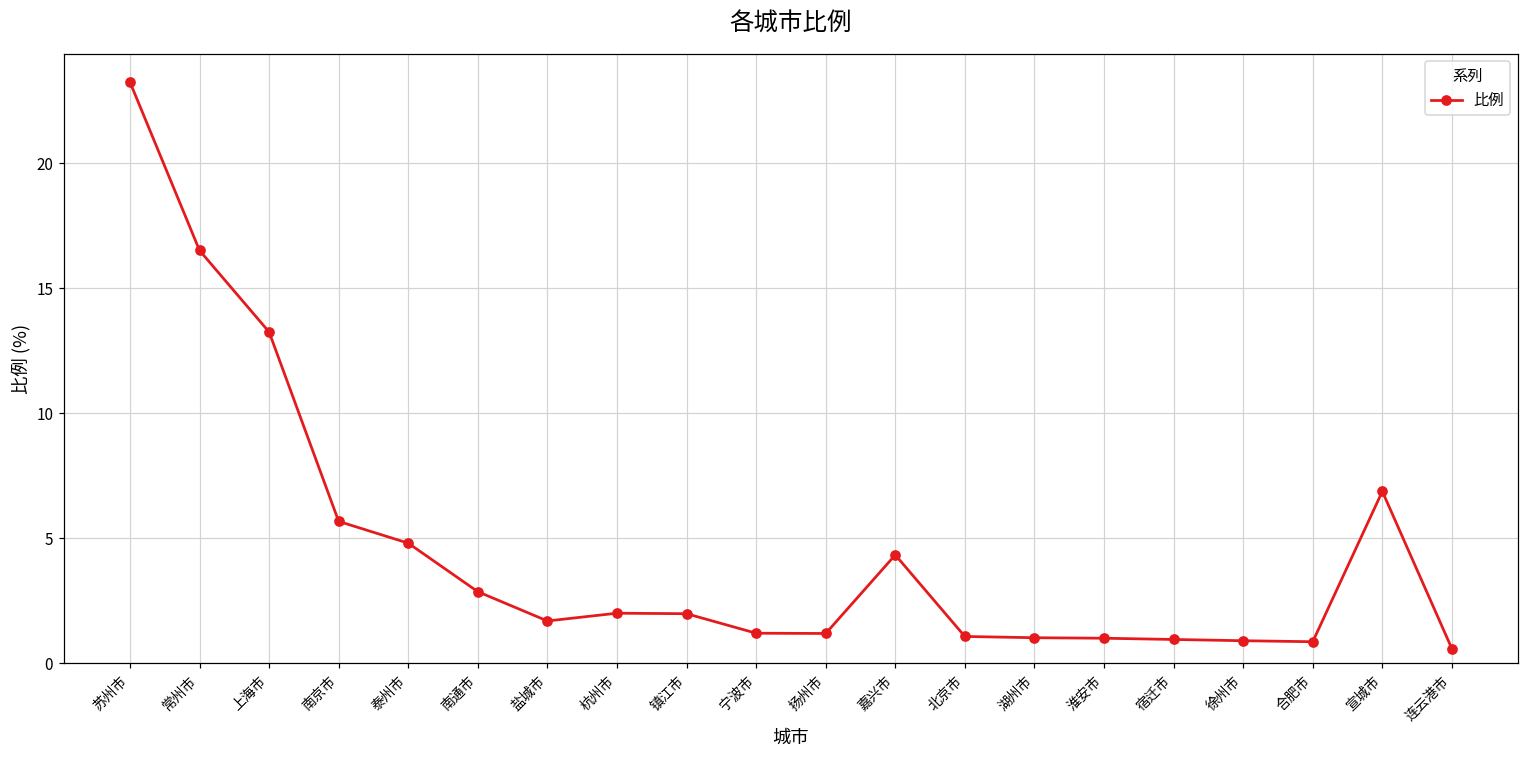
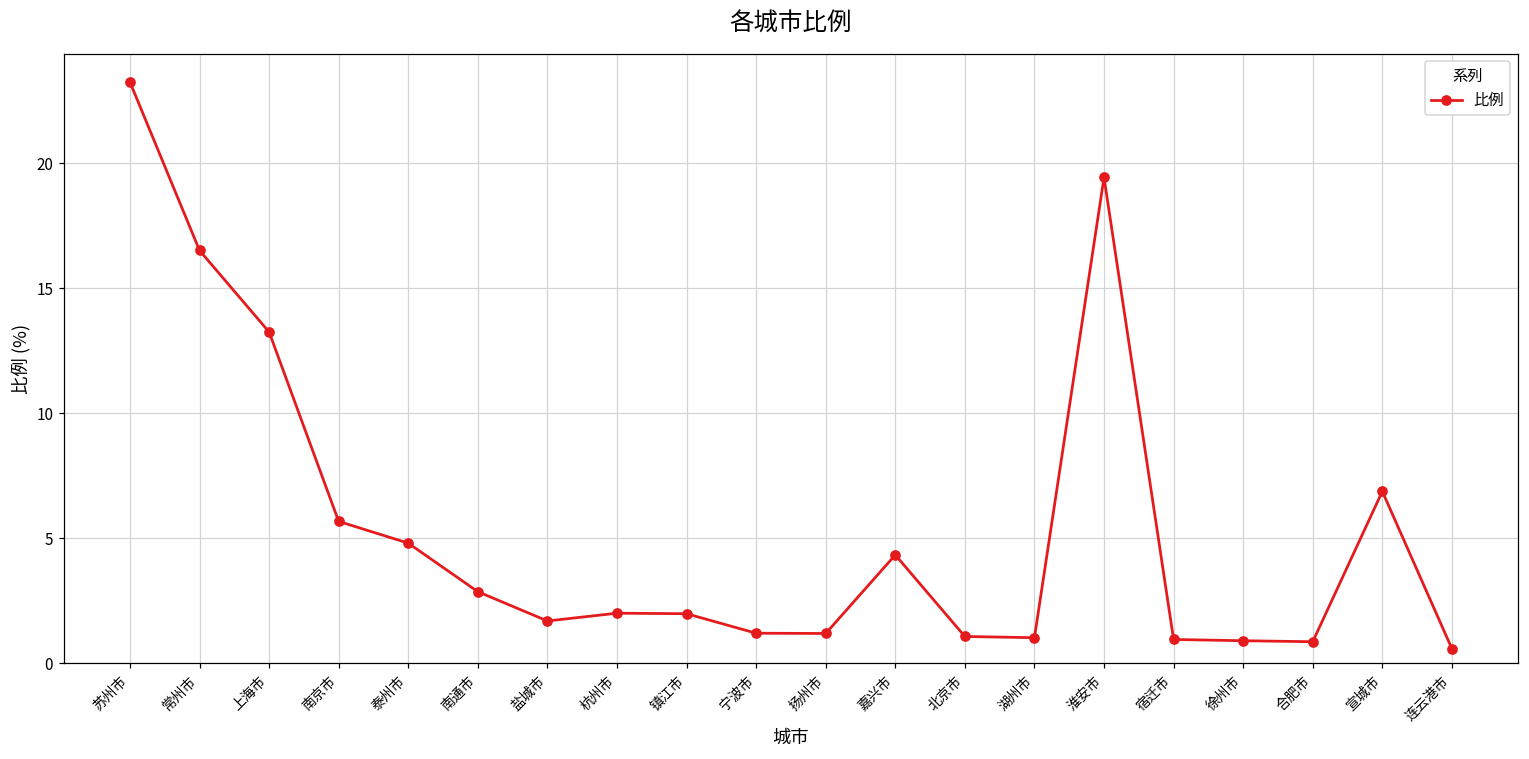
  {
    "苏州市": 23.2,
    "常州市": 16.5,
    "上海市": 13.3,
    "南京市": 5.7,
    "泰州市": 4.8,
    "南通市": 2.9,
    "盐城市": 1.7,
    "杭州市": 2.0,
    "镇江市": 2.0,
    "宁波市": 1.2,
    "扬州市": 1.2,
    "嘉兴市": 4.3,
    "北京市": 1.1,
    "湖州市": 1.0,
-   "淮安市": 1.0,
+   "淮安市": 19.4,
    "宿迁市": 1.0,
    "徐州市": 0.9,
    "合肥市": 0.9,
    "宣城市": 6.9,
    "连云港市": 0.6
  }
